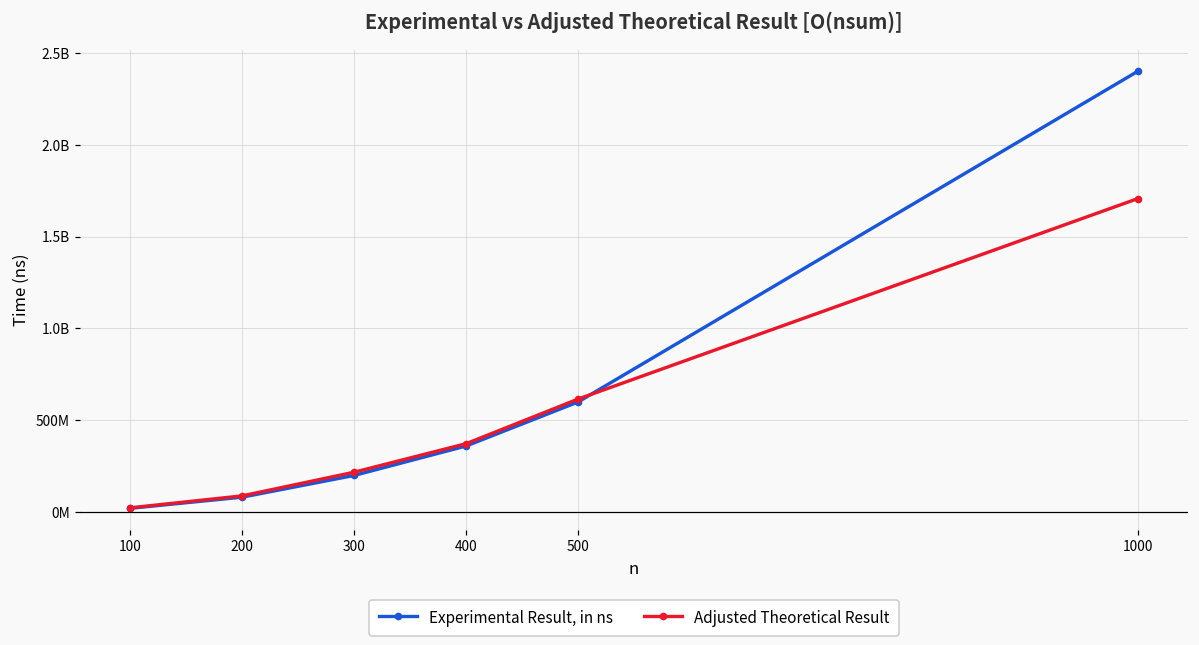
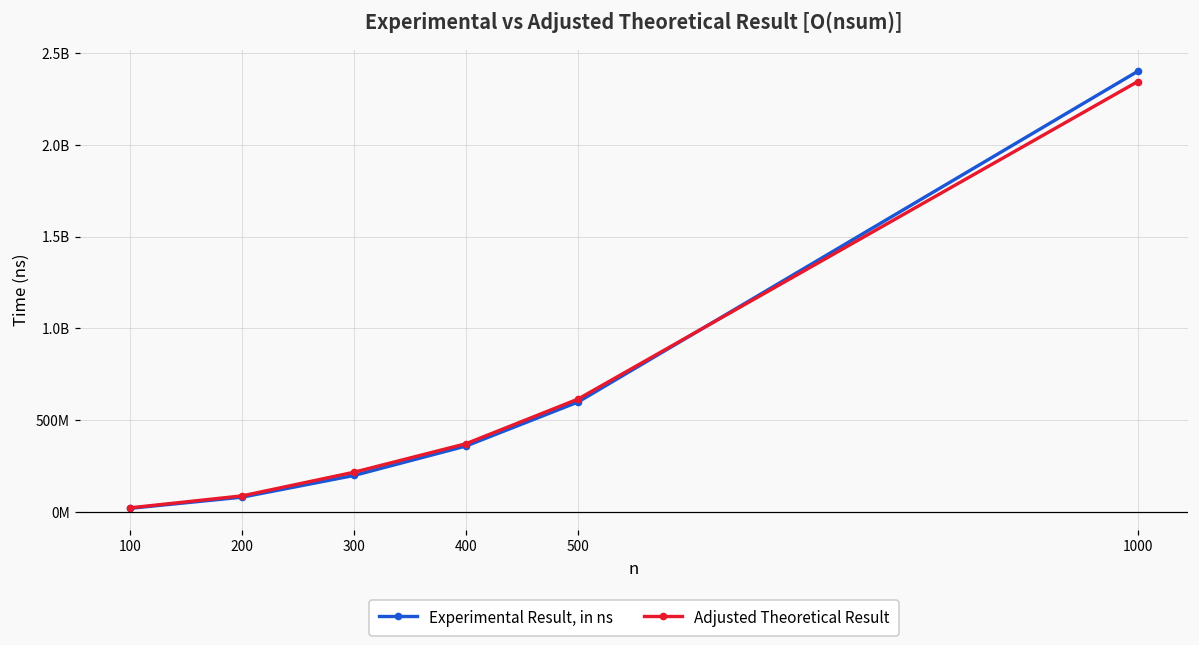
  {
    "Experimental Result, in ns": {
      "300": 200000000,
      "500": 600000000,
      "1000": 2400000000
    },
    "Adjusted Theoretical Result": {
      "300": 220000000,
      "500": 610000000,
-     "1000": 1710000000
+     "1000": 2340000000
    }
  }
